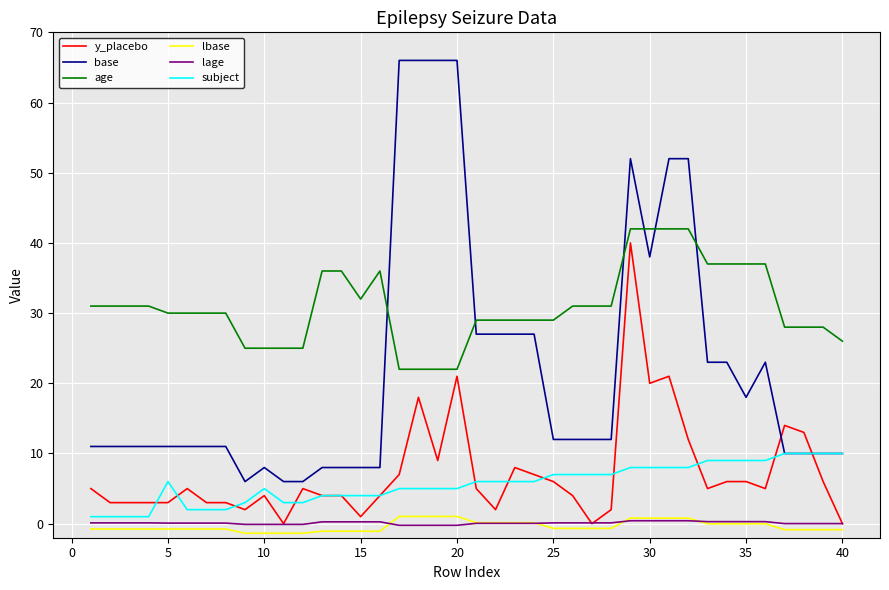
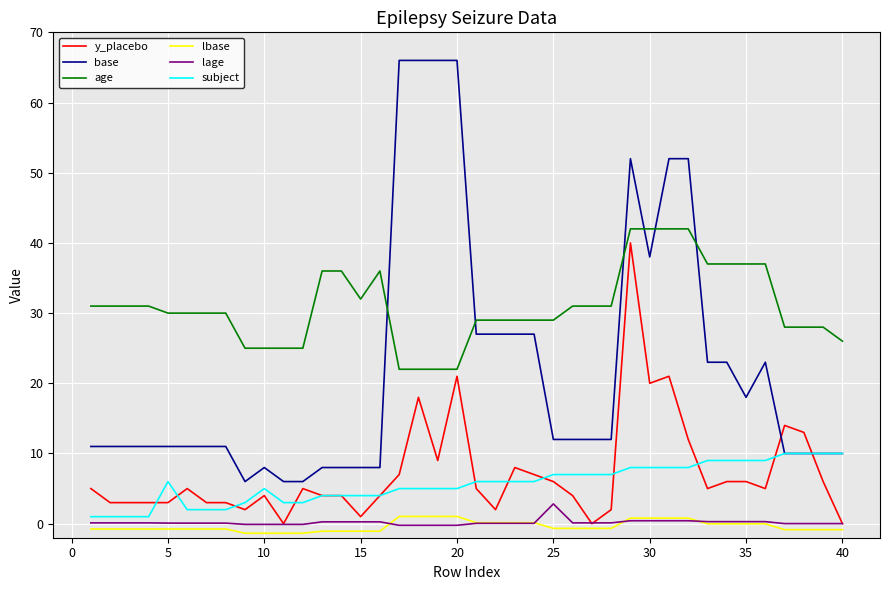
  {
    "y_placebo": {
      "5": 3,
      "10": 4,
      "15": 1,
      "20": 21,
      "25": 6,
      "30": 20,
      "35": 6
    },
    "base": {
      "5": 11,
      "10": 8,
      "15": 8,
      "20": 66,
      "25": 12,
      "30": 38,
      "35": 18
    },
    "age": {
      "5": 30,
      "10": 25,
      "15": 32,
      "20": 22,
      "25": 29,
      "30": 42,
      "35": 37,
      "40": 26
    },
    "lbase": {
      "5": -1,
      "10": -1,
      "15": -1,
      "20": 1,
      "25": -1,
      "30": 1,
      "40": -1
    },
    "lage": {
      "5": 0,
      "10": 0,
      "15": 0,
      "20": 0,
-     "25": 0,
+     "25": 3,
      "30": 0
    },
    "subject": {
      "5": 6,
      "10": 5,
      "15": 4,
      "20": 5,
      "25": 7,
      "30": 8,
      "35": 9
    }
  }
